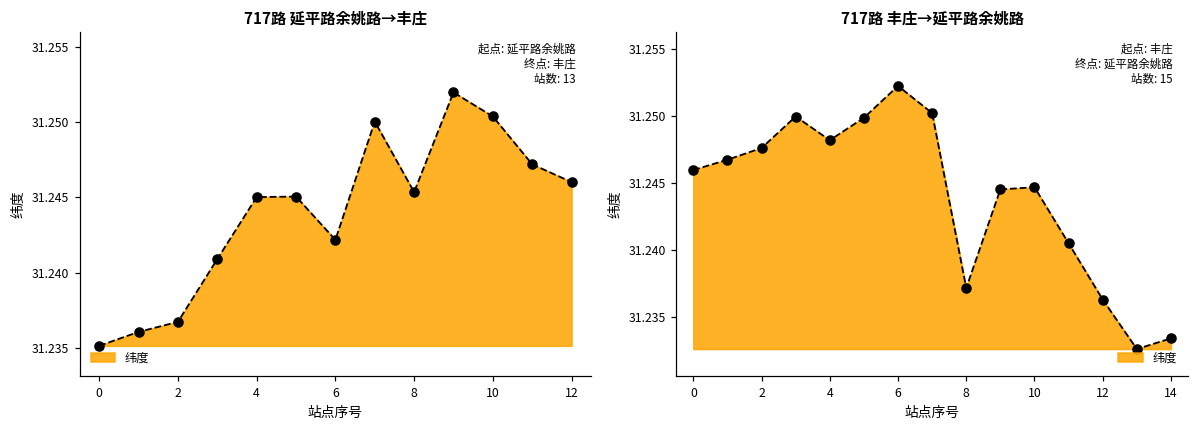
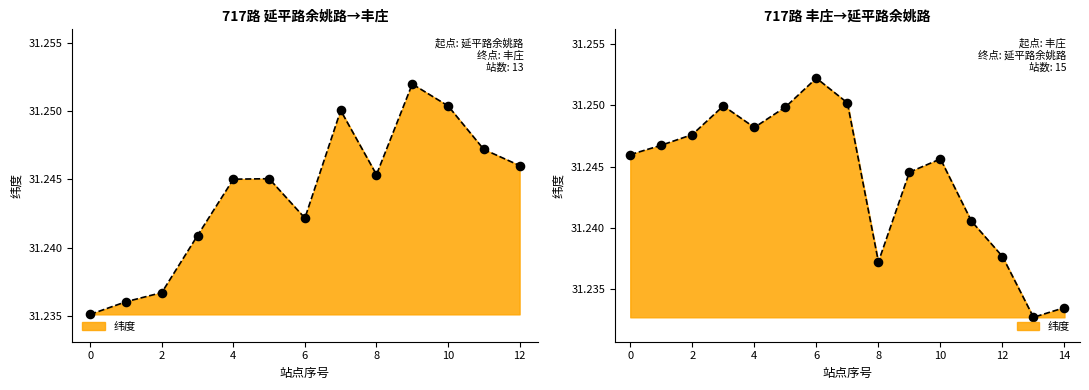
  {
    "717路 延平路余姚路→丰庄": {
      "0": 31.2351,
      "2": 31.2367,
      "4": 31.2450,
      "6": 31.2422,
      "8": 31.2454,
      "10": 31.2504,
      "12": 31.2460
    },
    "717路 丰庄→延平路余姚路": {
      "0": 31.2460,
      "2": 31.2476,
      "4": 31.2482,
      "6": 31.2522,
      "8": 31.2372,
-     "10": 31.2447,
-     "12": 31.2363,
+     "10": 31.2456,
+     "12": 31.2376,
      "14": 31.2334
    }
  }
